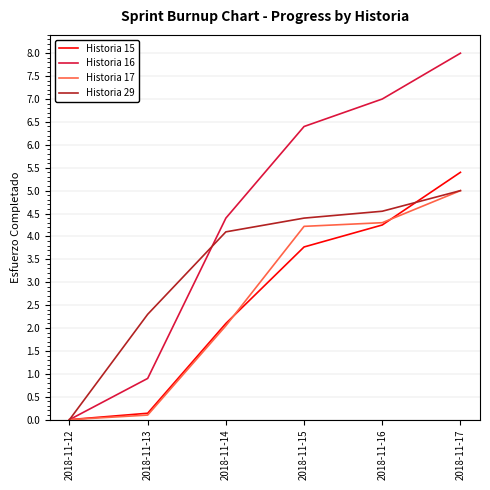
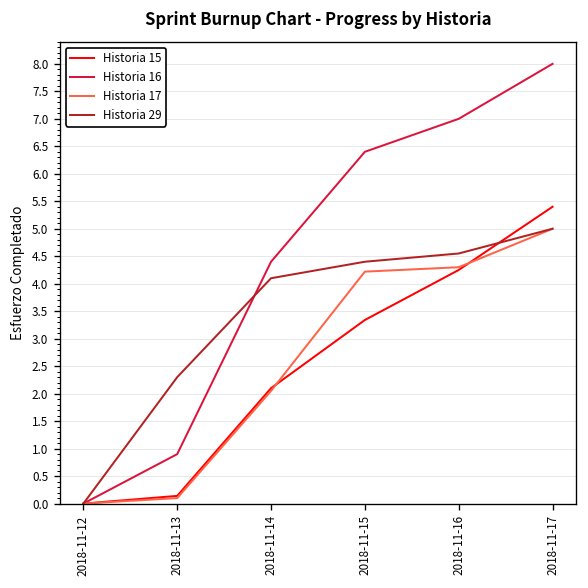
  {
    "Historia 15": {
-     "2018-11-15": 3.8,
+     "2018-11-15": 3.3,
      "2018-11-17": 5.4
    },
    "Historia 17": {
      "2018-11-15": 4.2
    }
  }
